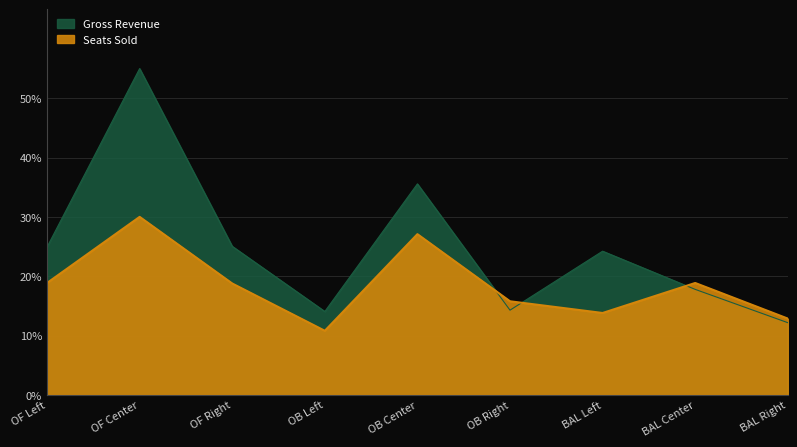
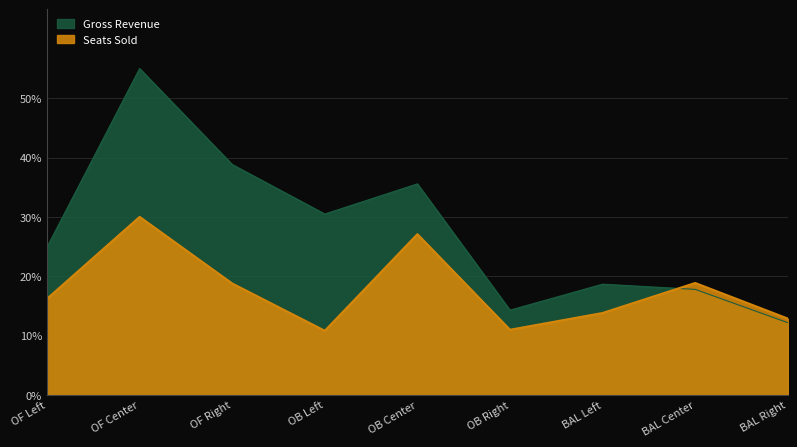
  {
    "Gross Revenue": {
      "OF Left": "25%",
      "OF Center": "55%",
-     "OF Right": "25%",
-     "OB Left": "14%",
+     "OF Right": "39%",
+     "OB Left": "30%",
      "OB Center": "36%",
      "OB Right": "14%",
-     "BAL Left": "24%",
+     "BAL Left": "19%",
      "BAL Center": "18%",
      "BAL Right": "12%"
    },
    "Seats Sold": {
-     "OF Left": "19%",
+     "OF Left": "16%",
      "OF Center": "30%",
      "OF Right": "19%",
      "OB Left": "11%",
      "OB Center": "27%",
-     "OB Right": "16%",
+     "OB Right": "11%",
      "BAL Left": "14%",
      "BAL Center": "19%",
      "BAL Right": "13%"
    }
  }
